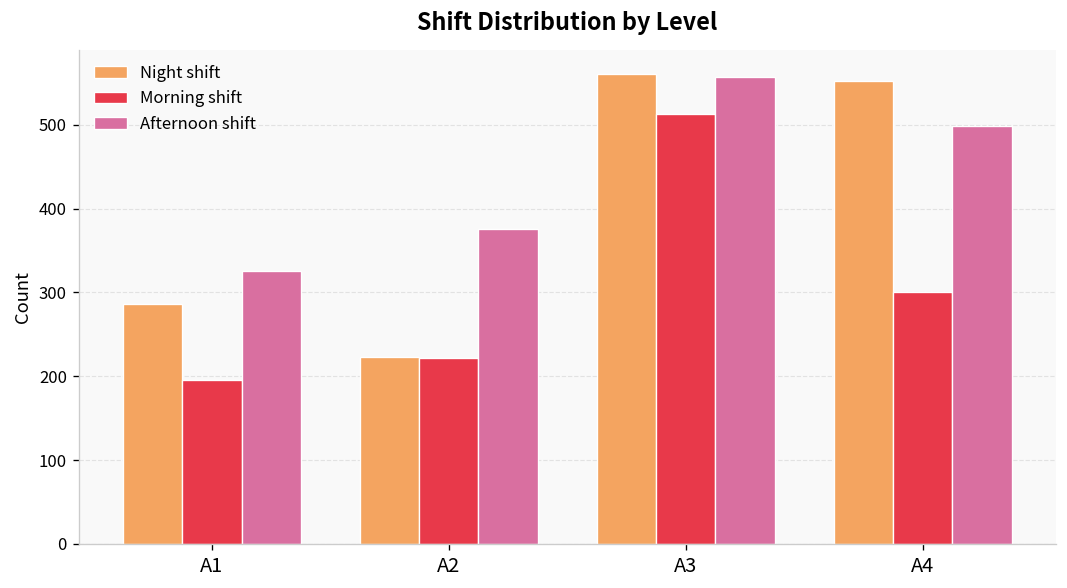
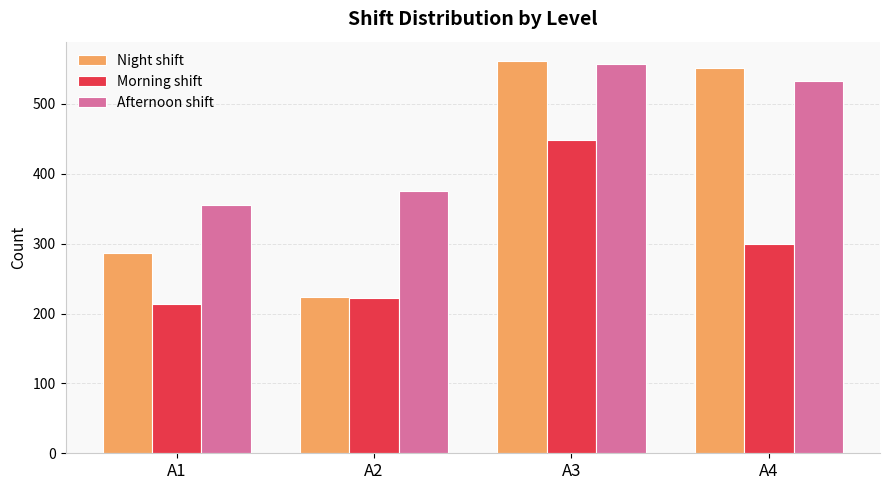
  {
    "Night shift": {
      "A1": 290,
      "A2": 220,
      "A3": 560,
      "A4": 550
    },
    "Morning shift": {
-     "A1": 200,
+     "A1": 210,
      "A2": 220,
-     "A3": 510,
+     "A3": 450,
      "A4": 300
    },
    "Afternoon shift": {
-     "A1": 330,
+     "A1": 360,
      "A2": 380,
      "A3": 560,
-     "A4": 500
+     "A4": 530
    }
  }
